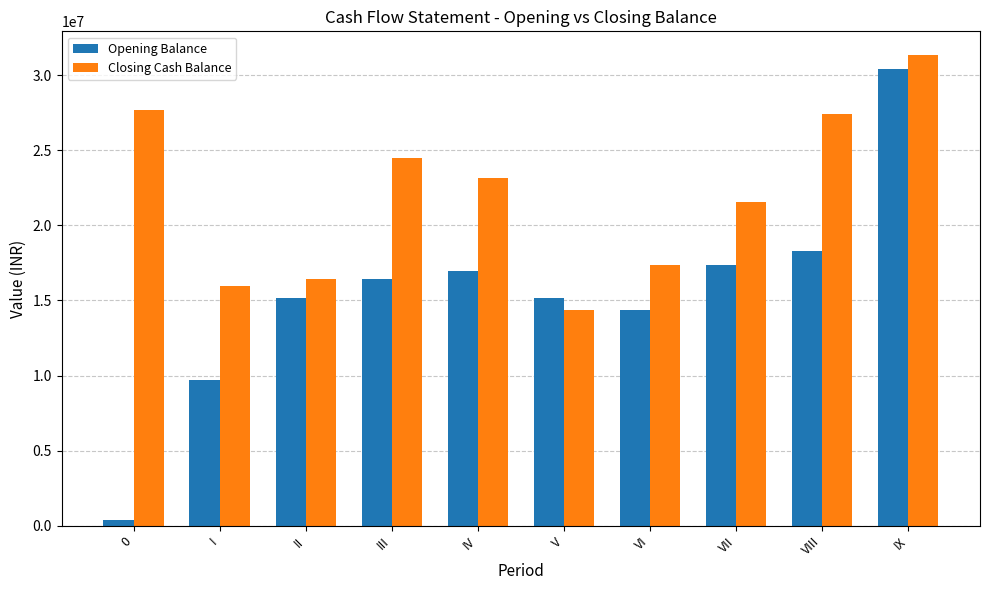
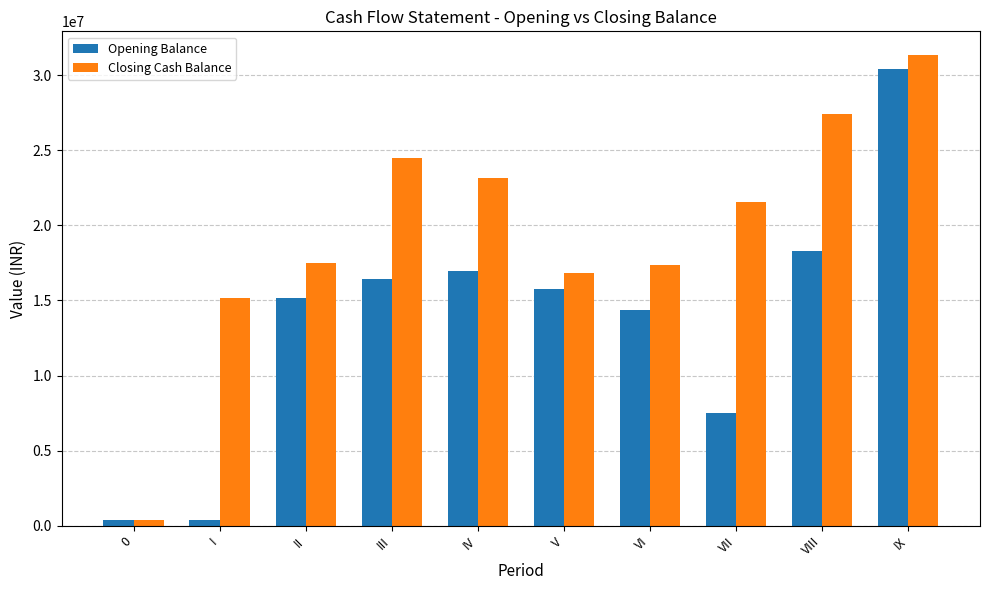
  {
    "Opening Balance": {
      "0": 400000,
-     "I": 9700000,
+     "I": 400000,
      "II": 15100000,
      "III": 16400000,
      "IV": 17000000,
-     "V": 15200000,
+     "V": 15700000,
      "VI": 14300000,
-     "VII": 17300000,
+     "VII": 7500000,
      "VIII": 18300000,
      "IX": 30400000
    },
    "Closing Cash Balance": {
-     "0": 27700000,
-     "I": 16000000,
-     "II": 16400000,
+     "0": 400000,
+     "I": 15100000,
+     "II": 17500000,
      "III": 24500000,
      "IV": 23100000,
-     "V": 14300000,
+     "V": 16800000,
      "VI": 17300000,
      "VII": 21500000,
      "VIII": 27400000,
      "IX": 31400000
    }
  }
